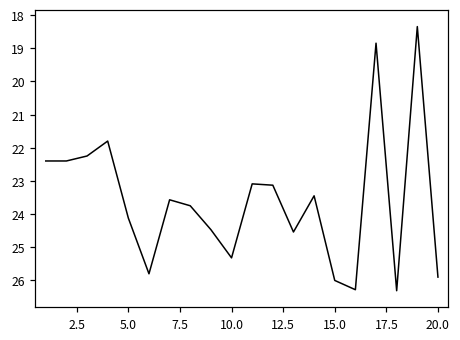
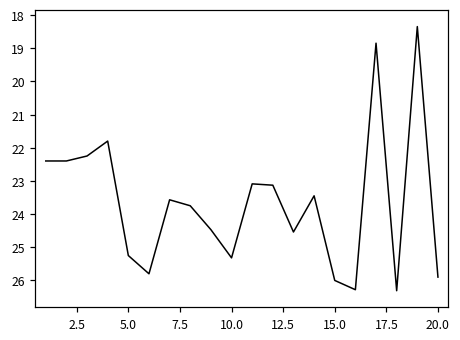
  {
-   "5.0": 24.1,
+   "5.0": 25.3,
    "10.0": 25.3,
    "15.0": 26.0,
    "20.0": 25.9
  }
